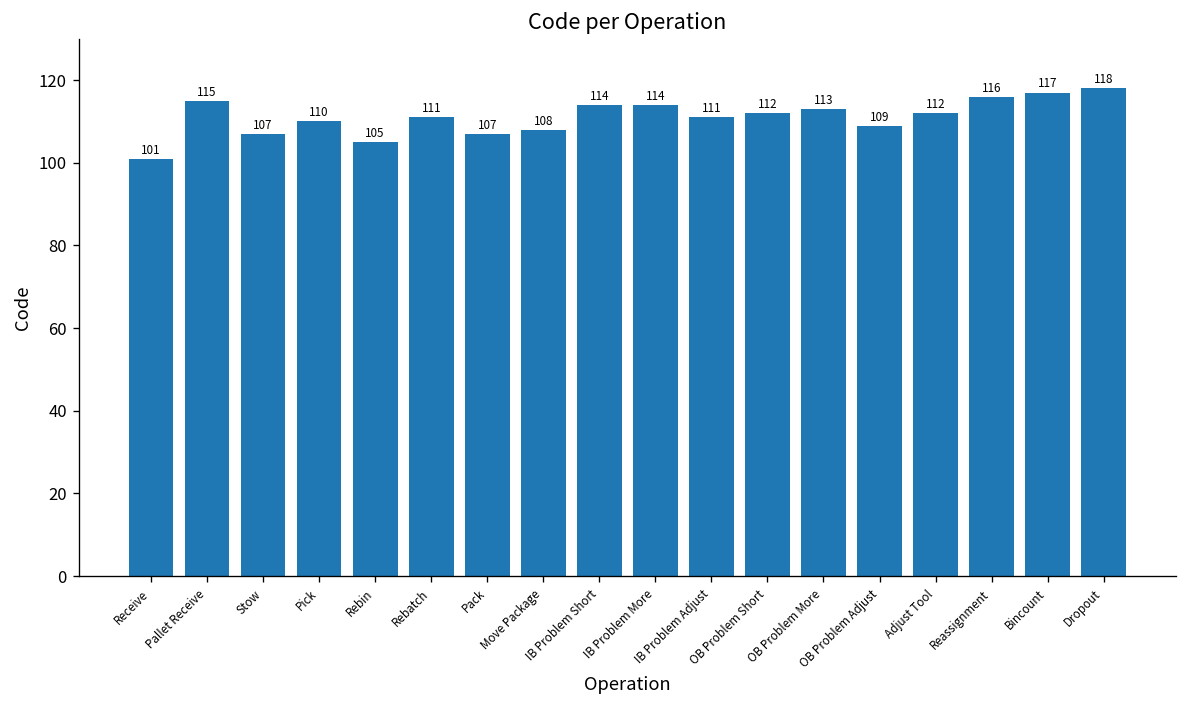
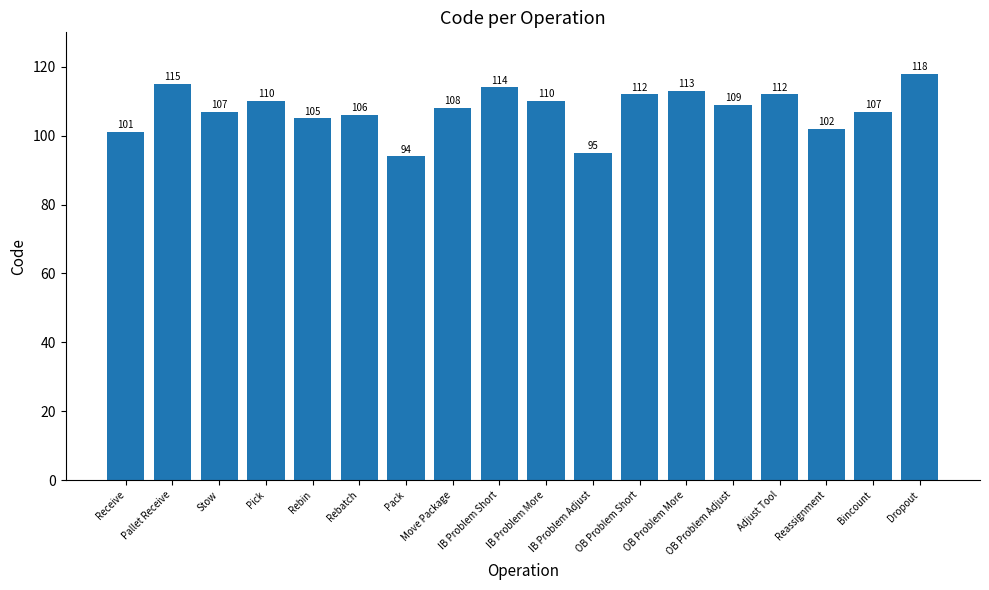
  {
    "Receive": 101,
    "Pallet Receive": 115,
    "Stow": 107,
    "Pick": 110,
    "Rebin": 105,
-   "Rebatch": 111,
-   "Pack": 107,
+   "Rebatch": 106,
+   "Pack": 94,
    "Move Package": 108,
    "IB Problem Short": 114,
-   "IB Problem More": 114,
-   "IB Problem Adjust": 111,
+   "IB Problem More": 110,
+   "IB Problem Adjust": 95,
    "OB Problem Short": 112,
    "OB Problem More": 113,
    "OB Problem Adjust": 109,
    "Adjust Tool": 112,
-   "Reassignment": 116,
-   "Bincount": 117,
+   "Reassignment": 102,
+   "Bincount": 107,
    "Dropout": 118
  }
